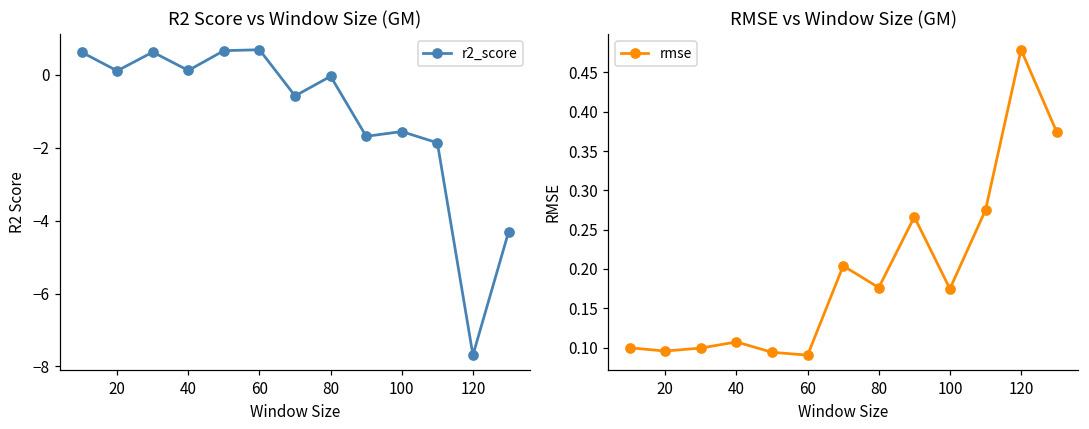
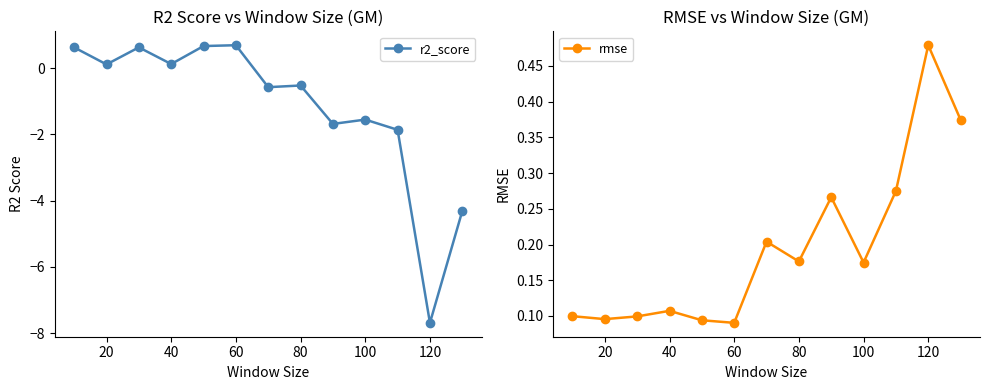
  {
    "R2 Score vs Window Size (GM)": {
      "20": 0.1,
      "40": 0.1,
      "60": 0.7,
-     "80": 0.0,
+     "80": -0.5,
      "100": -1.6,
      "120": -7.7
    },
    "RMSE vs Window Size (GM)": {
      "20": 0.10,
      "40": 0.11,
      "60": 0.09,
      "80": 0.18,
      "100": 0.17,
      "120": 0.48
    }
  }
